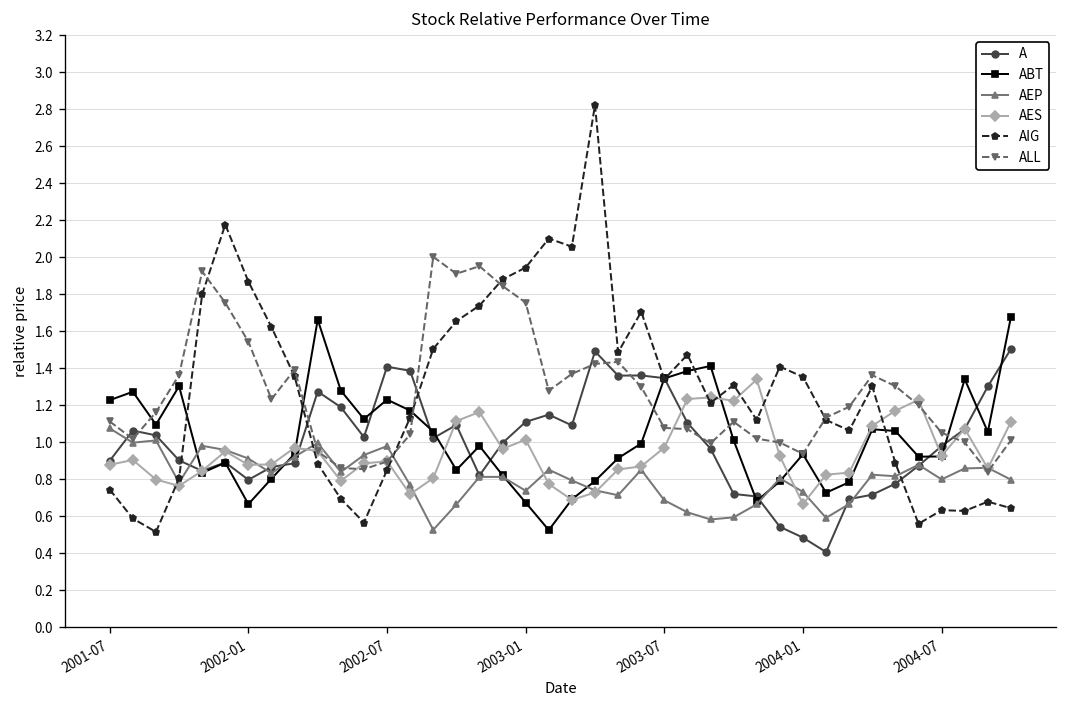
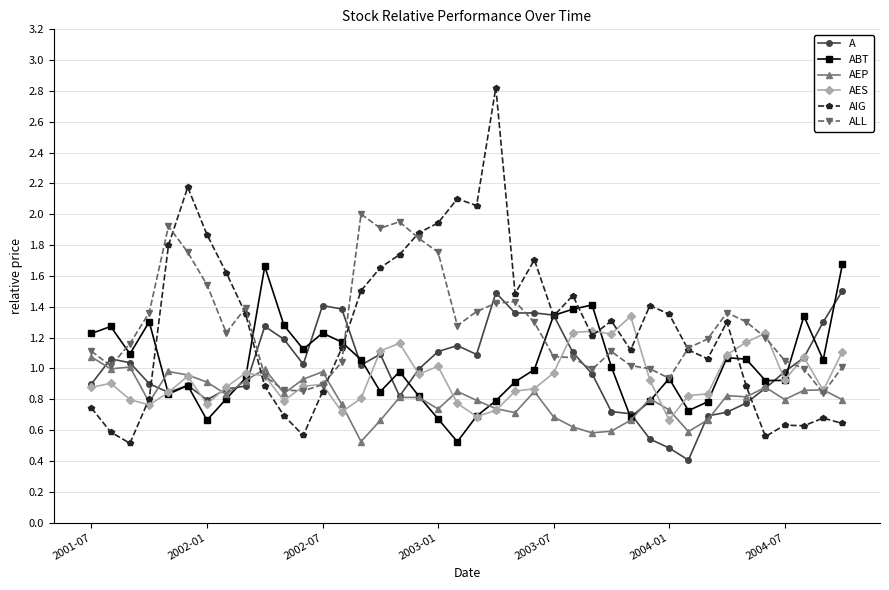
  {
    "AES": {
      "2001-07": 0.88,
-     "2002-01": 0.88,
+     "2002-01": 0.77,
      "2003-01": 1.01,
      "2003-07": 0.97,
      "2004-01": 0.67
    }
  }
